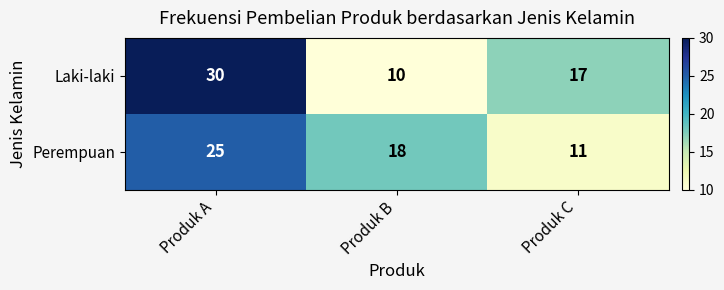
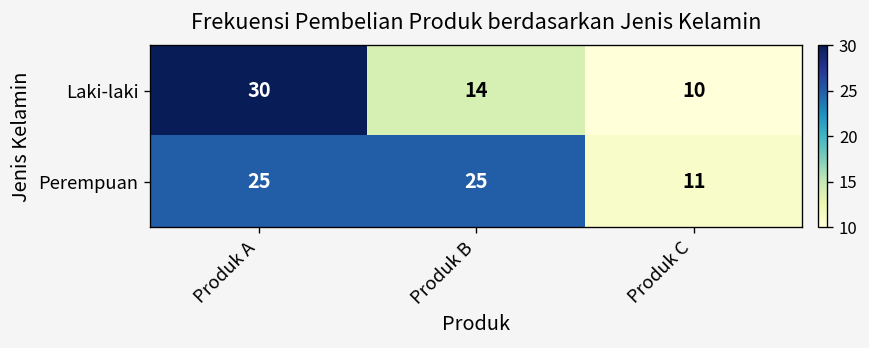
  {
    "Laki-laki": {
      "Produk A": 30,
-     "Produk B": 10,
-     "Produk C": 17
+     "Produk B": 14,
+     "Produk C": 10
    },
    "Perempuan": {
      "Produk A": 25,
-     "Produk B": 18,
+     "Produk B": 25,
      "Produk C": 11
    }
  }
